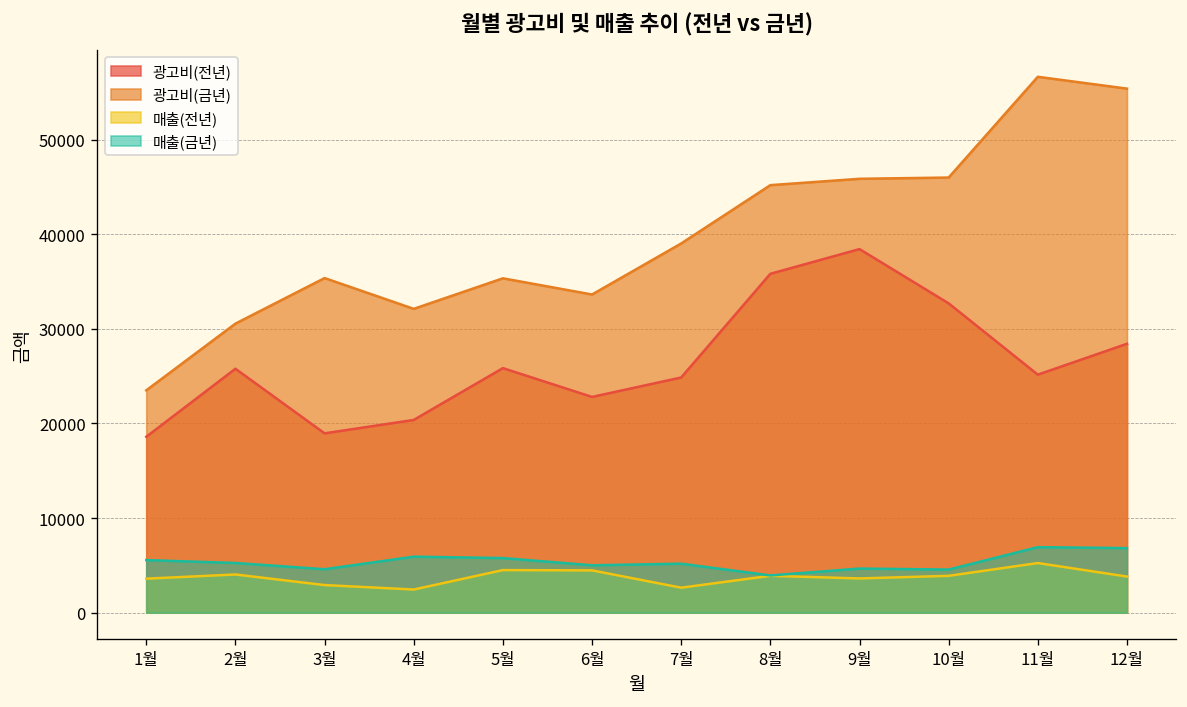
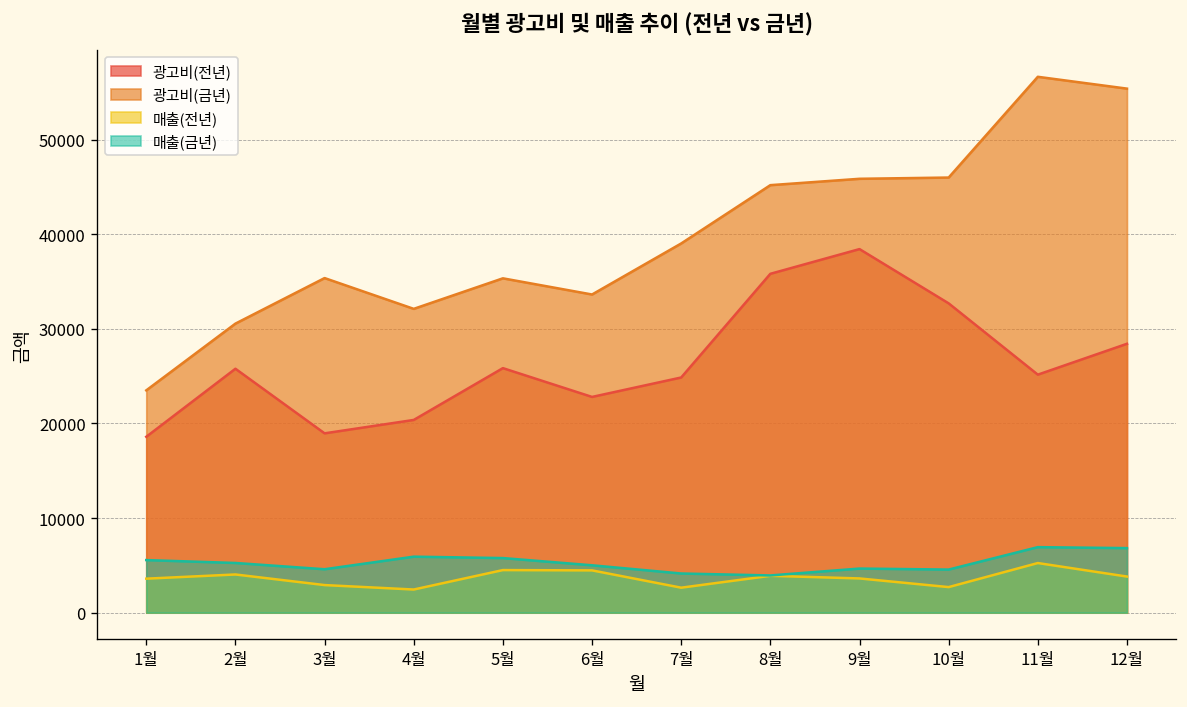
  {
    "매출(전년)": {
      "1월": 4000,
      "2월": 4000,
      "3월": 3000,
      "4월": 2000,
      "5월": 5000,
      "6월": 4000,
      "7월": 3000,
      "9월": 4000,
-     "10월": 4000,
+     "10월": 3000,
      "11월": 5000,
      "12월": 4000
    },
    "매출(금년)": {
      "1월": 6000,
      "2월": 5000,
      "3월": 5000,
      "4월": 6000,
      "5월": 6000,
      "6월": 5000,
-     "7월": 5000,
+     "7월": 4000,
      "9월": 5000,
      "10월": 5000,
      "11월": 7000,
      "12월": 7000
    }
  }
